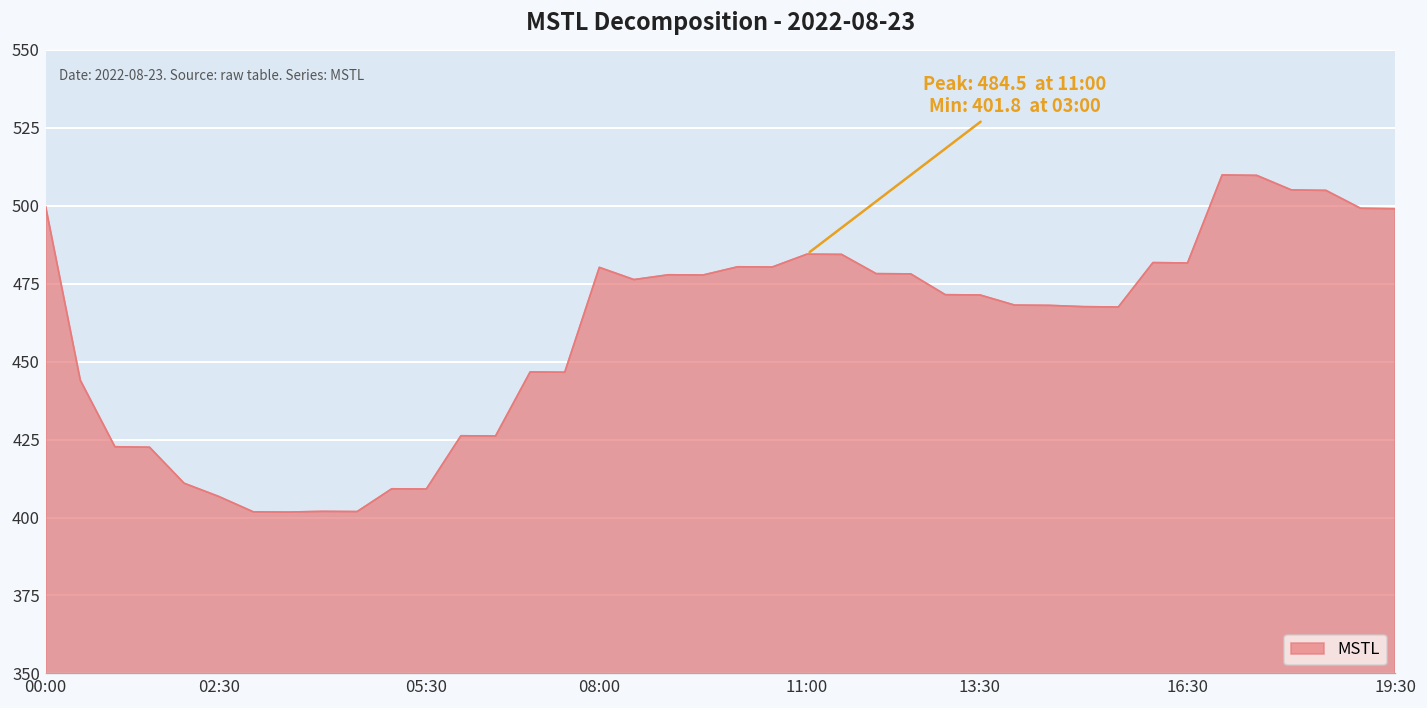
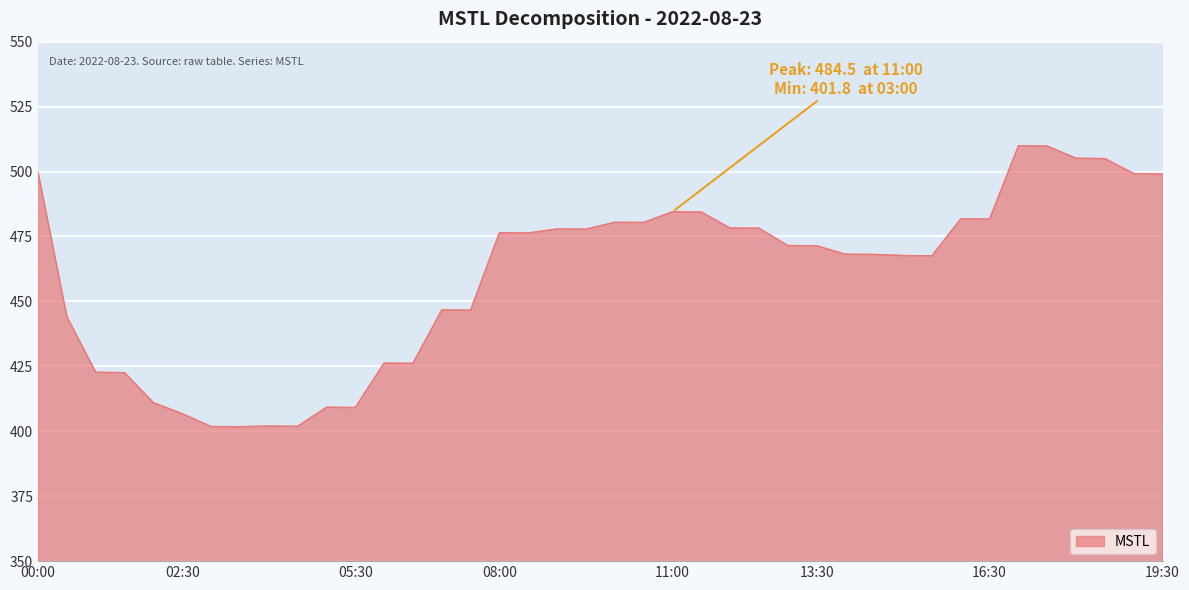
  {
    "00:00": 500,
    "02:30": 407,
    "05:30": 409,
-   "08:00": 480,
+   "08:00": 476,
    "11:00": 484,
    "13:30": 471,
    "16:30": 482,
    "19:30": 499
  }
